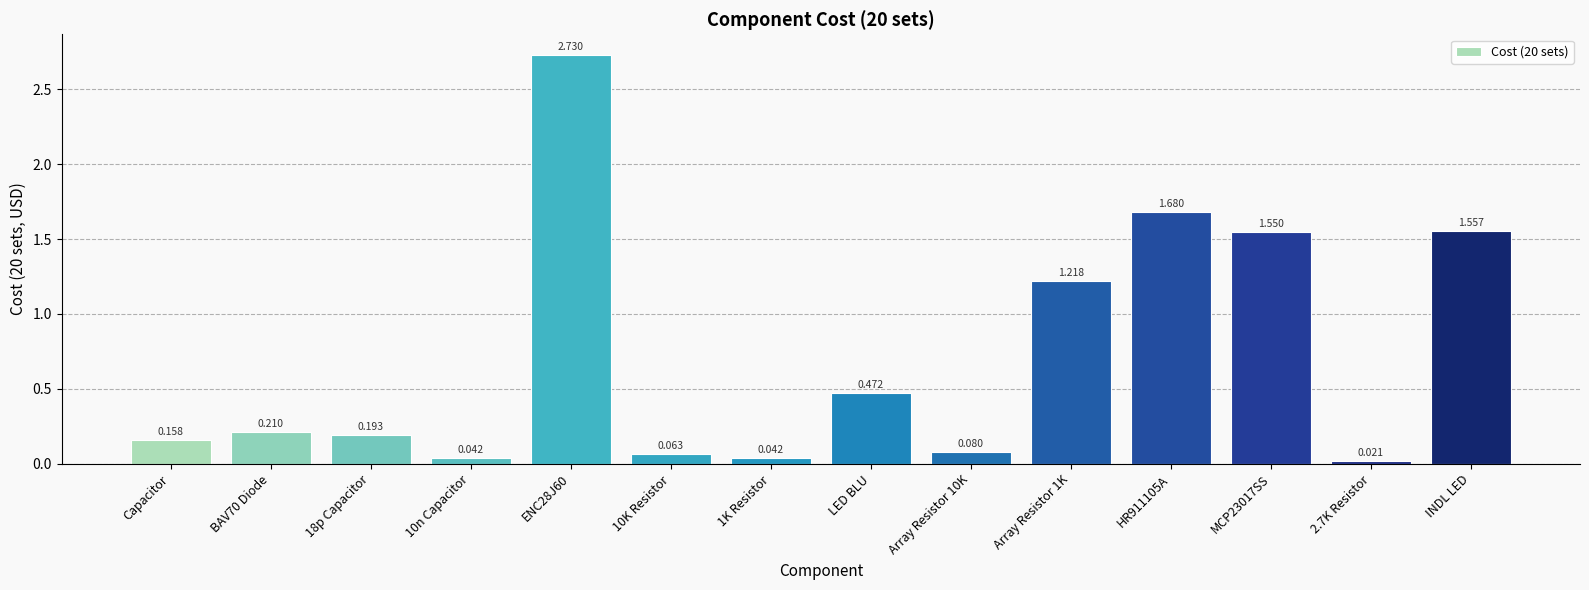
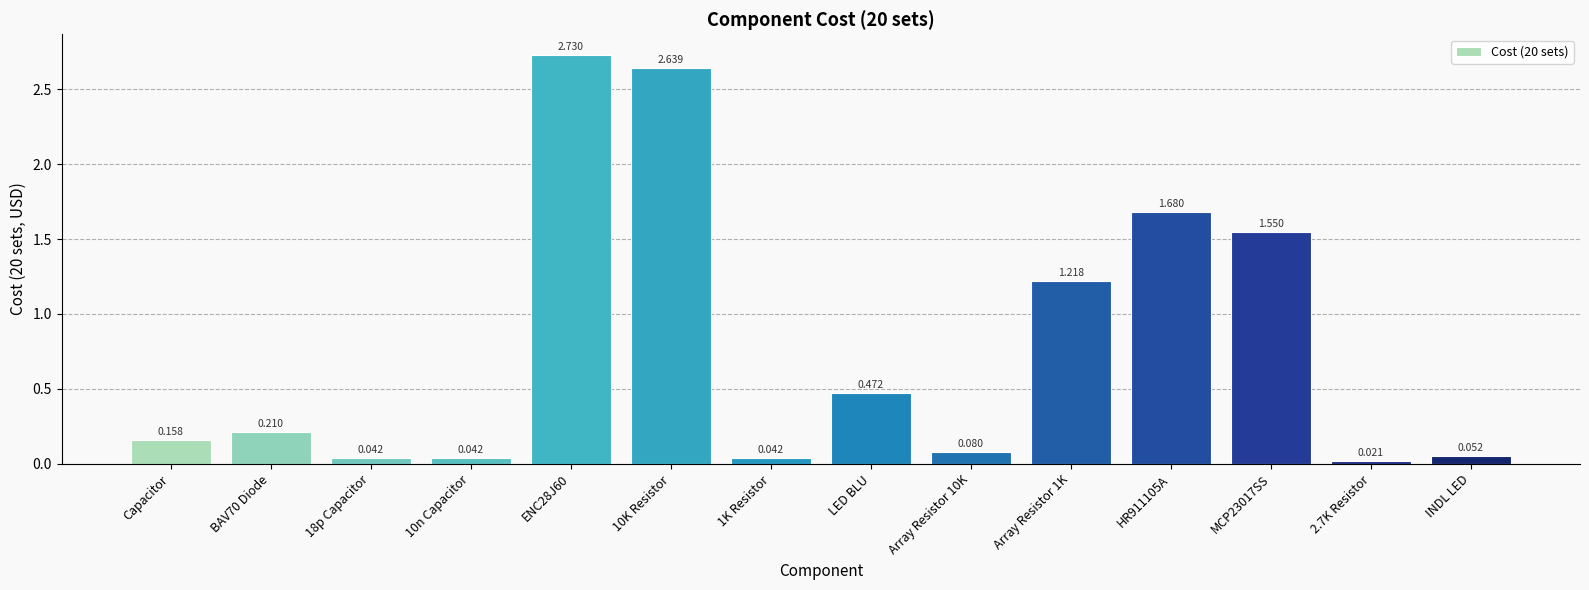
  {
    "Capacitor": 0.158,
    "BAV70 Diode": 0.210,
-   "18p Capacitor": 0.193,
+   "18p Capacitor": 0.042,
    "10n Capacitor": 0.042,
    "ENC28J60": 2.730,
-   "10K Resistor": 0.063,
+   "10K Resistor": 2.639,
    "1K Resistor": 0.042,
    "LED BLU": 0.472,
    "Array Resistor 10K": 0.080,
    "Array Resistor 1K": 1.218,
    "HR911105A": 1.680,
    "MCP23017SS": 1.550,
    "2.7K Resistor": 0.021,
-   "INDL LED": 1.557
+   "INDL LED": 0.052
  }
